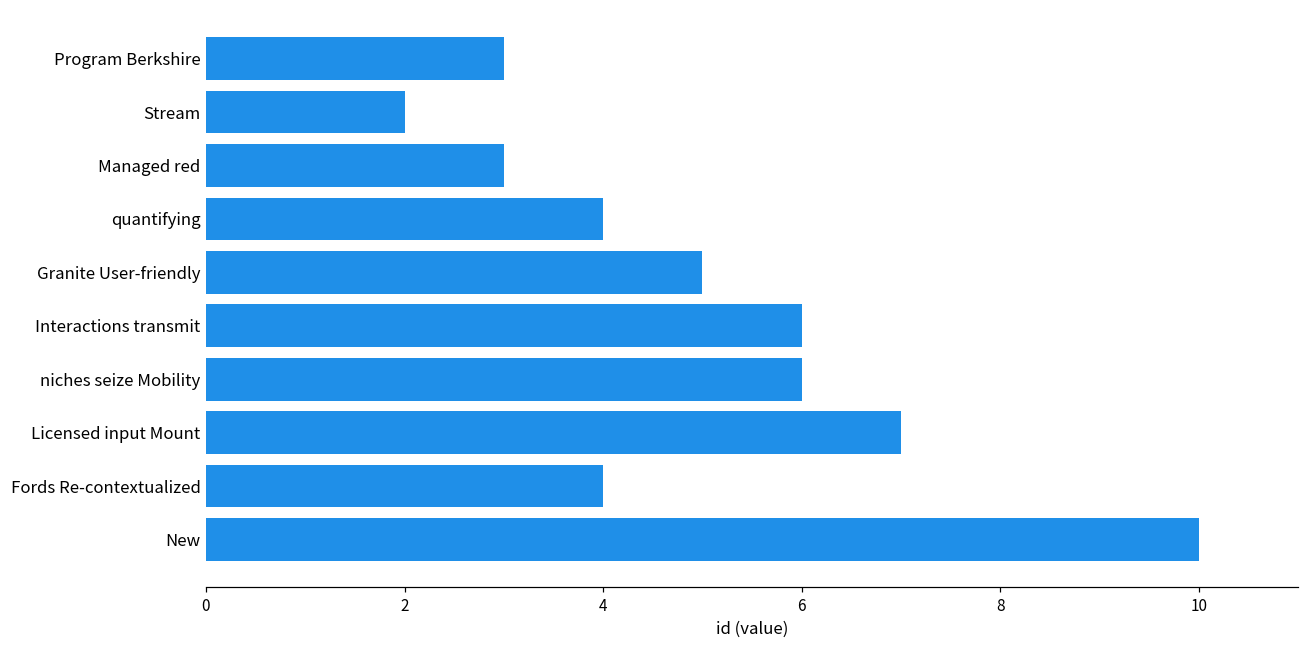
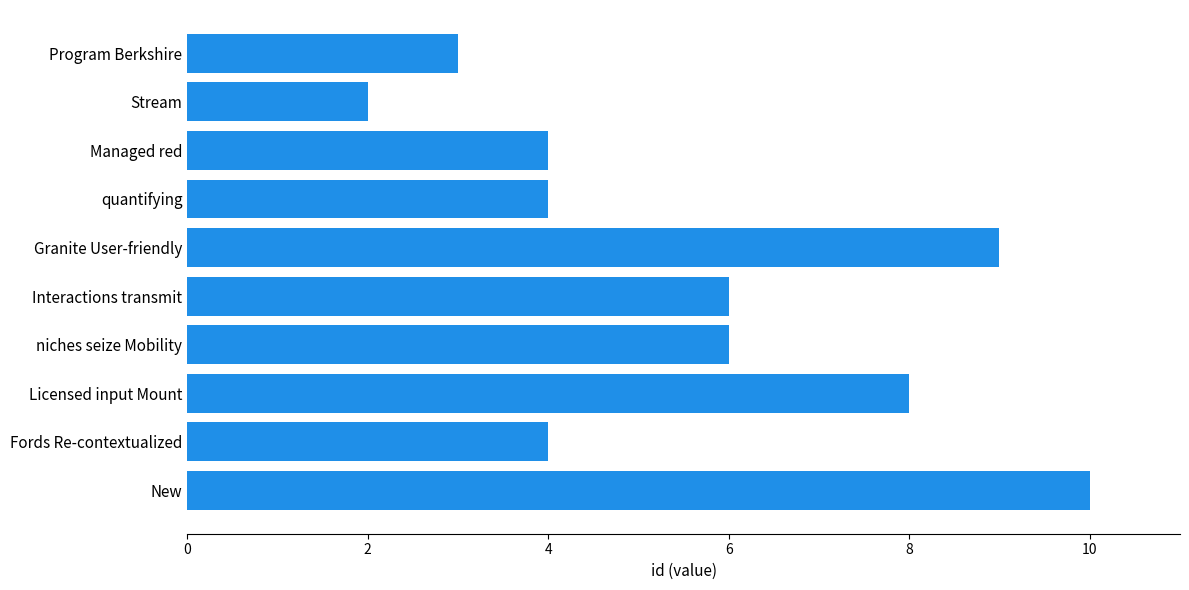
  {
    "Program Berkshire": 3,
    "Stream": 2,
-   "Managed red": 3,
+   "Managed red": 4,
    "quantifying": 4,
-   "Granite User-friendly": 5,
+   "Granite User-friendly": 9,
    "Interactions transmit": 6,
    "niches seize Mobility": 6,
-   "Licensed input Mount": 7,
+   "Licensed input Mount": 8,
    "Fords Re-contextualized": 4,
    "New": 10
  }
